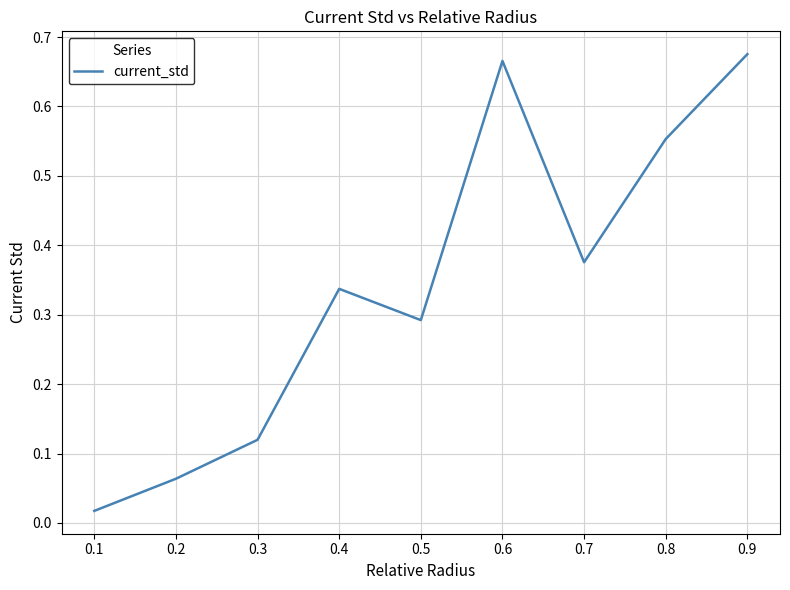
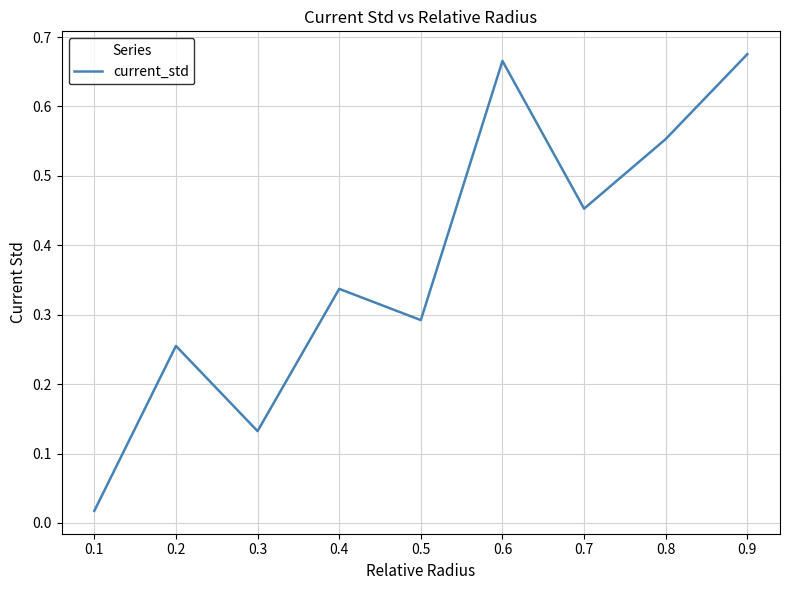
  {
    "0.1": 0.02,
-   "0.2": 0.06,
-   "0.3": 0.12,
+   "0.2": 0.26,
+   "0.3": 0.13,
    "0.4": 0.34,
    "0.5": 0.29,
    "0.6": 0.67,
-   "0.7": 0.38,
+   "0.7": 0.45,
    "0.8": 0.55,
    "0.9": 0.68
  }
